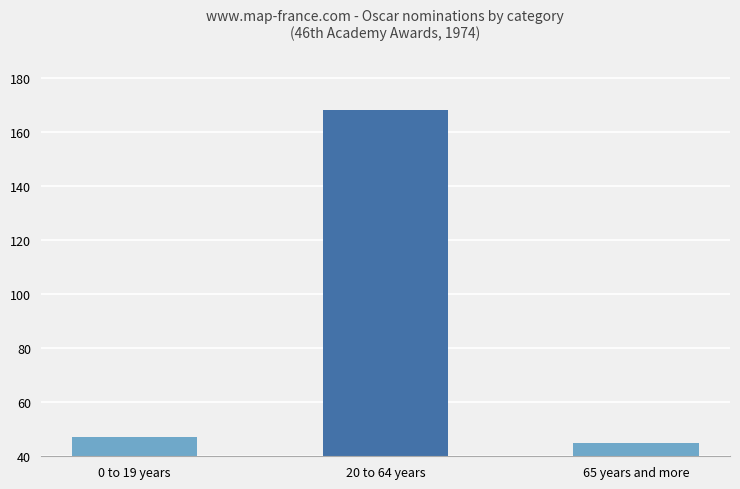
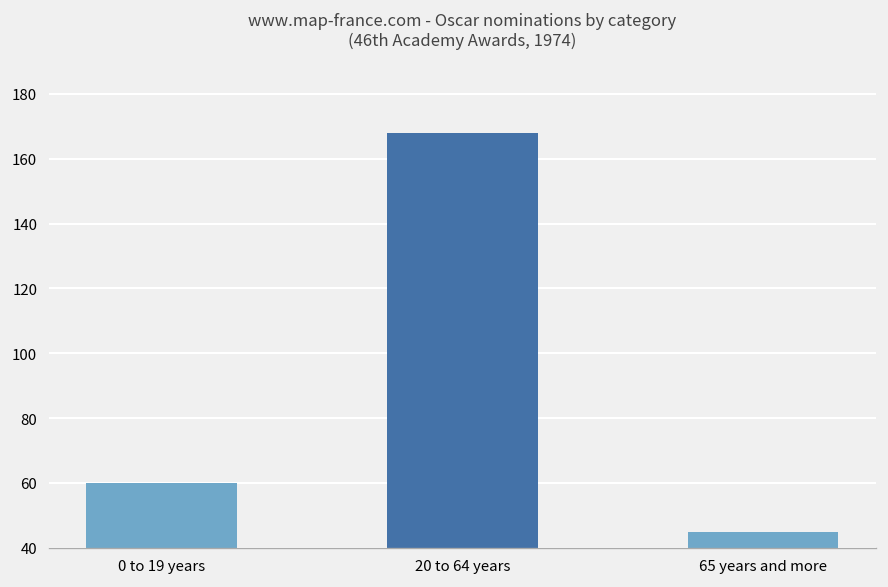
  {
-   "0 to 19 years": 47,
+   "0 to 19 years": 60,
    "20 to 64 years": 168,
    "65 years and more": 45
  }
